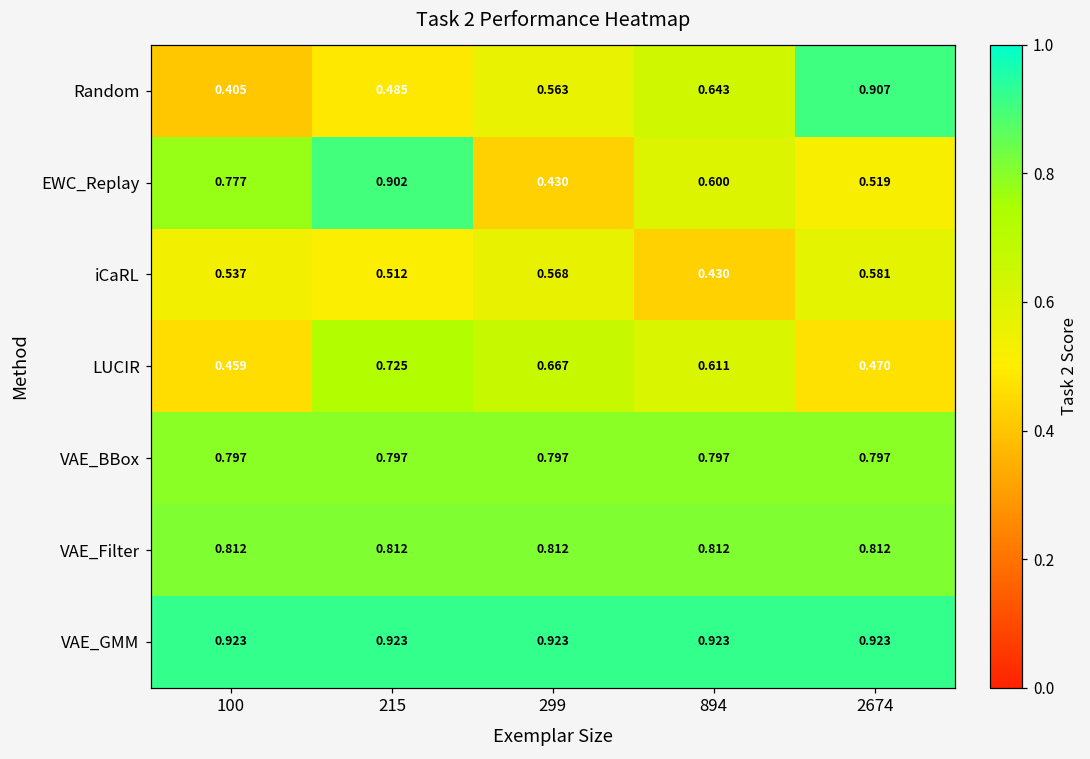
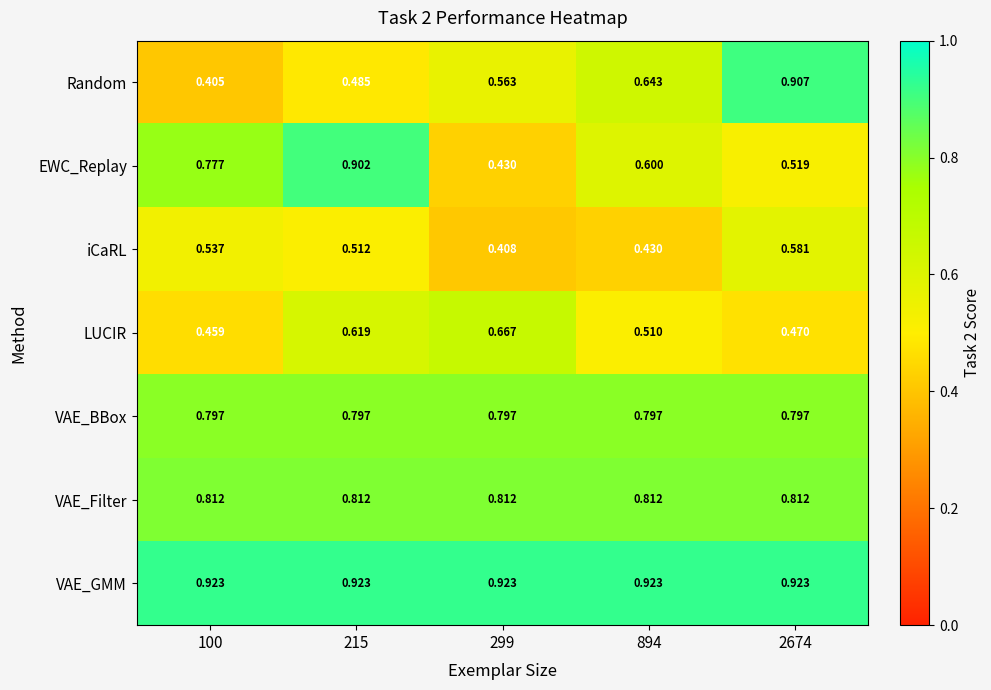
  {
    "Random": {
      "100": 0.405,
      "215": 0.485,
      "299": 0.563,
      "894": 0.643,
      "2674": 0.907
    },
    "EWC_Replay": {
      "100": 0.777,
      "215": 0.902,
      "299": 0.430,
      "894": 0.600,
      "2674": 0.519
    },
    "iCaRL": {
      "100": 0.537,
      "215": 0.512,
-     "299": 0.568,
+     "299": 0.408,
      "894": 0.430,
      "2674": 0.581
    },
    "LUCIR": {
      "100": 0.459,
-     "215": 0.725,
+     "215": 0.619,
      "299": 0.667,
-     "894": 0.611,
+     "894": 0.510,
      "2674": 0.470
    },
    "VAE_BBox": {
      "100": 0.797,
      "215": 0.797,
      "299": 0.797,
      "894": 0.797,
      "2674": 0.797
    },
    "VAE_Filter": {
      "100": 0.812,
      "215": 0.812,
      "299": 0.812,
      "894": 0.812,
      "2674": 0.812
    },
    "VAE_GMM": {
      "100": 0.923,
      "215": 0.923,
      "299": 0.923,
      "894": 0.923,
      "2674": 0.923
    }
  }
